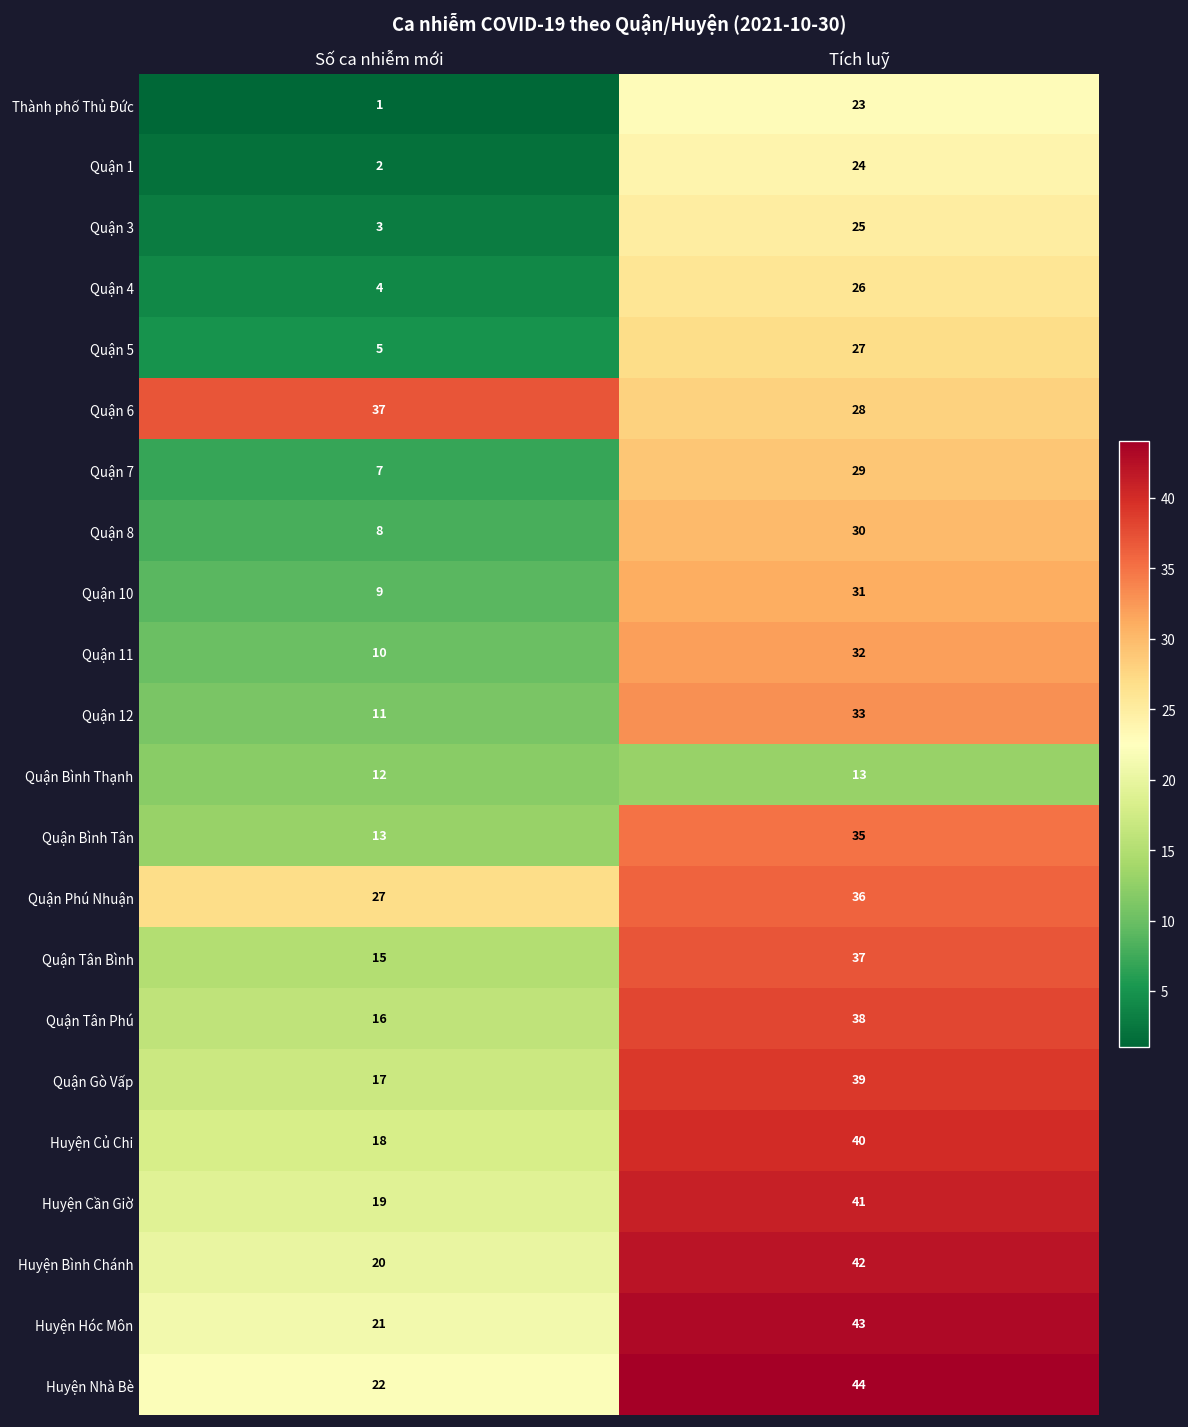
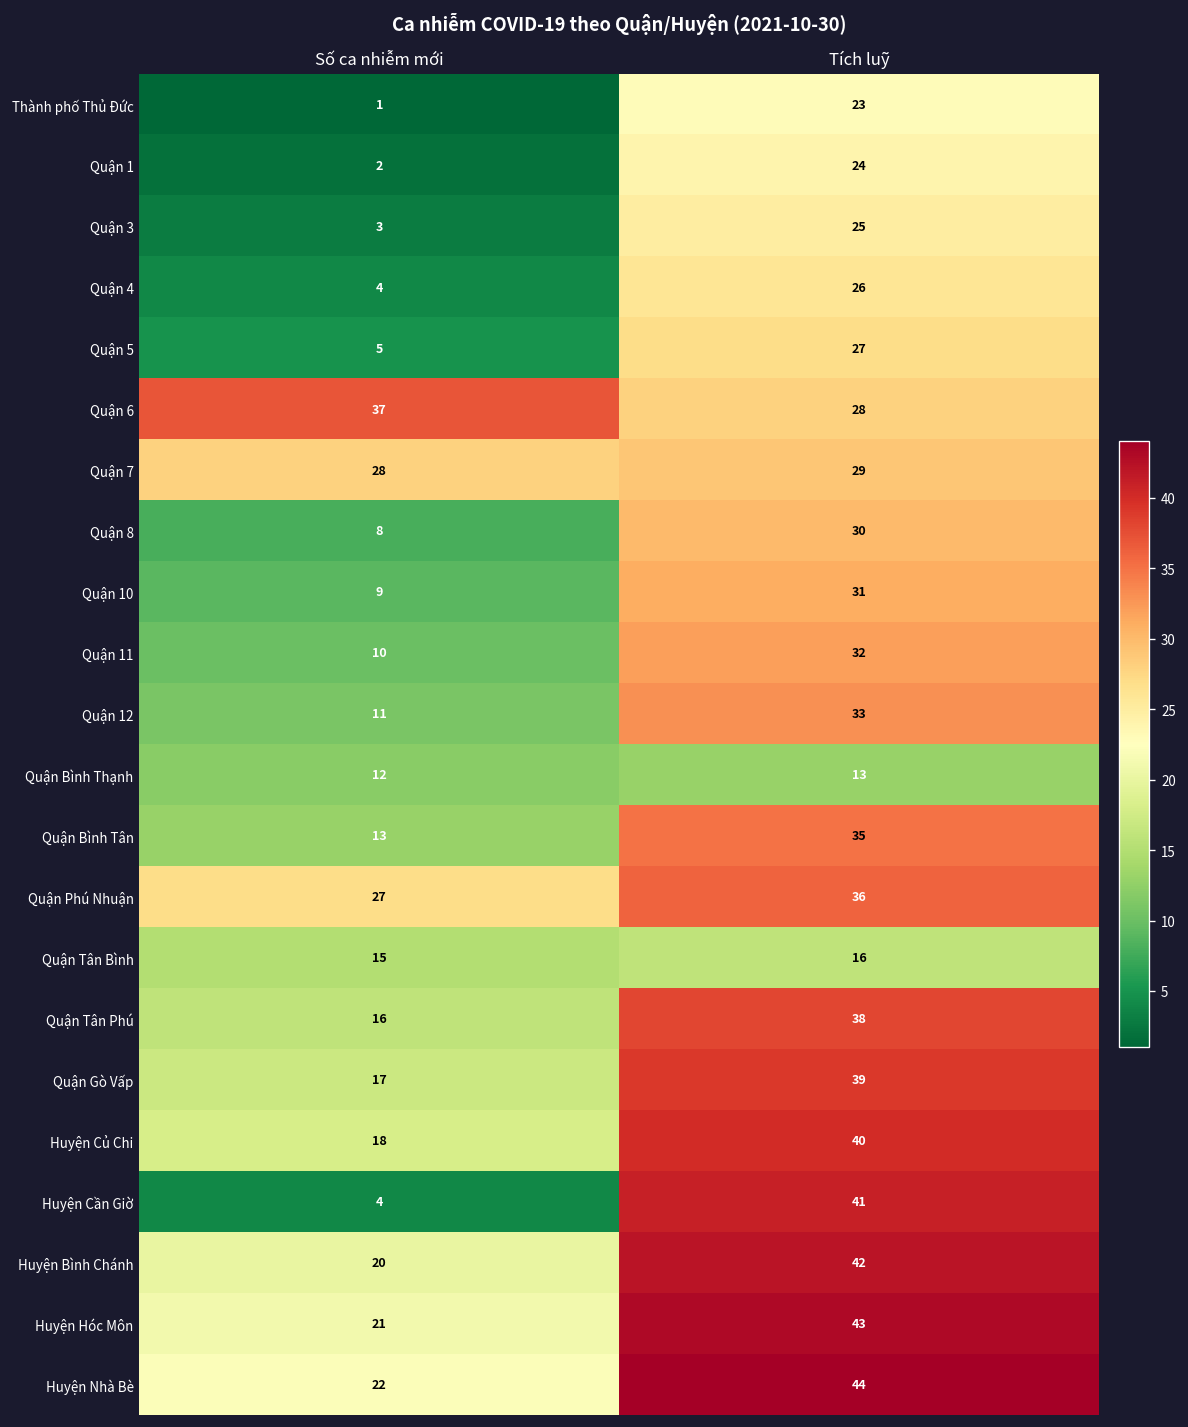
  {
    "Thành phố Thủ Đức": {
      "Số ca nhiễm mới": 1,
      "Tích luỹ": 23
    },
    "Quận 1": {
      "Số ca nhiễm mới": 2,
      "Tích luỹ": 24
    },
    "Quận 3": {
      "Số ca nhiễm mới": 3,
      "Tích luỹ": 25
    },
    "Quận 4": {
      "Số ca nhiễm mới": 4,
      "Tích luỹ": 26
    },
    "Quận 5": {
      "Số ca nhiễm mới": 5,
      "Tích luỹ": 27
    },
    "Quận 6": {
      "Số ca nhiễm mới": 37,
      "Tích luỹ": 28
    },
    "Quận 7": {
-     "Số ca nhiễm mới": 7,
+     "Số ca nhiễm mới": 28,
      "Tích luỹ": 29
    },
    "Quận 8": {
      "Số ca nhiễm mới": 8,
      "Tích luỹ": 30
    },
    "Quận 10": {
      "Số ca nhiễm mới": 9,
      "Tích luỹ": 31
    },
    "Quận 11": {
      "Số ca nhiễm mới": 10,
      "Tích luỹ": 32
    },
    "Quận 12": {
      "Số ca nhiễm mới": 11,
      "Tích luỹ": 33
    },
    "Quận Bình Thạnh": {
      "Số ca nhiễm mới": 12,
      "Tích luỹ": 13
    },
    "Quận Bình Tân": {
      "Số ca nhiễm mới": 13,
      "Tích luỹ": 35
    },
    "Quận Phú Nhuận": {
      "Số ca nhiễm mới": 27,
      "Tích luỹ": 36
    },
    "Quận Tân Bình": {
      "Số ca nhiễm mới": 15,
-     "Tích luỹ": 37
+     "Tích luỹ": 16
    },
    "Quận Tân Phú": {
      "Số ca nhiễm mới": 16,
      "Tích luỹ": 38
    },
    "Quận Gò Vấp": {
      "Số ca nhiễm mới": 17,
      "Tích luỹ": 39
    },
    "Huyện Củ Chi": {
      "Số ca nhiễm mới": 18,
      "Tích luỹ": 40
    },
    "Huyện Cần Giờ": {
-     "Số ca nhiễm mới": 19,
+     "Số ca nhiễm mới": 4,
      "Tích luỹ": 41
    },
    "Huyện Bình Chánh": {
      "Số ca nhiễm mới": 20,
      "Tích luỹ": 42
    },
    "Huyện Hóc Môn": {
      "Số ca nhiễm mới": 21,
      "Tích luỹ": 43
    },
    "Huyện Nhà Bè": {
      "Số ca nhiễm mới": 22,
      "Tích luỹ": 44
    }
  }
